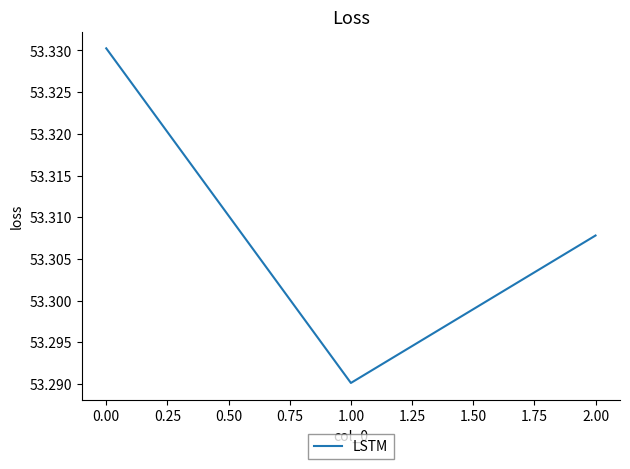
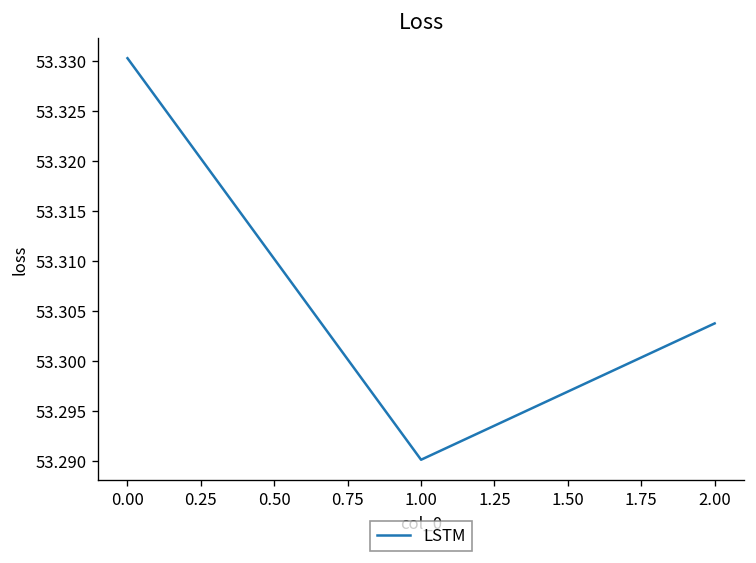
  {
    "0.00": 53.330,
    "1.00": 53.290,
-   "2.00": 53.308
+   "2.00": 53.304
  }
